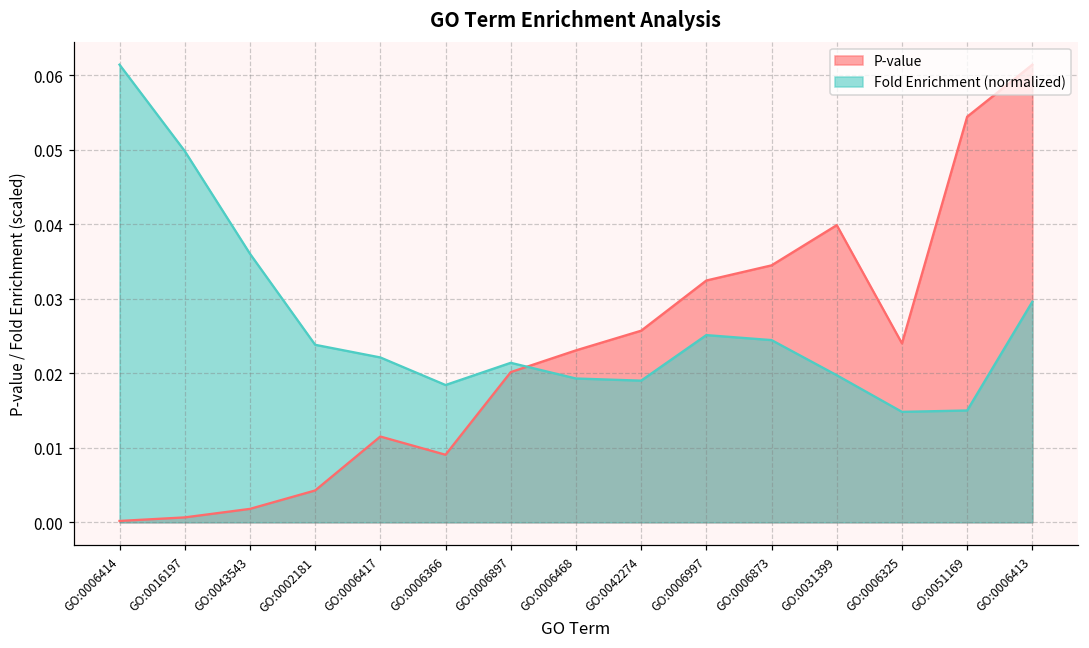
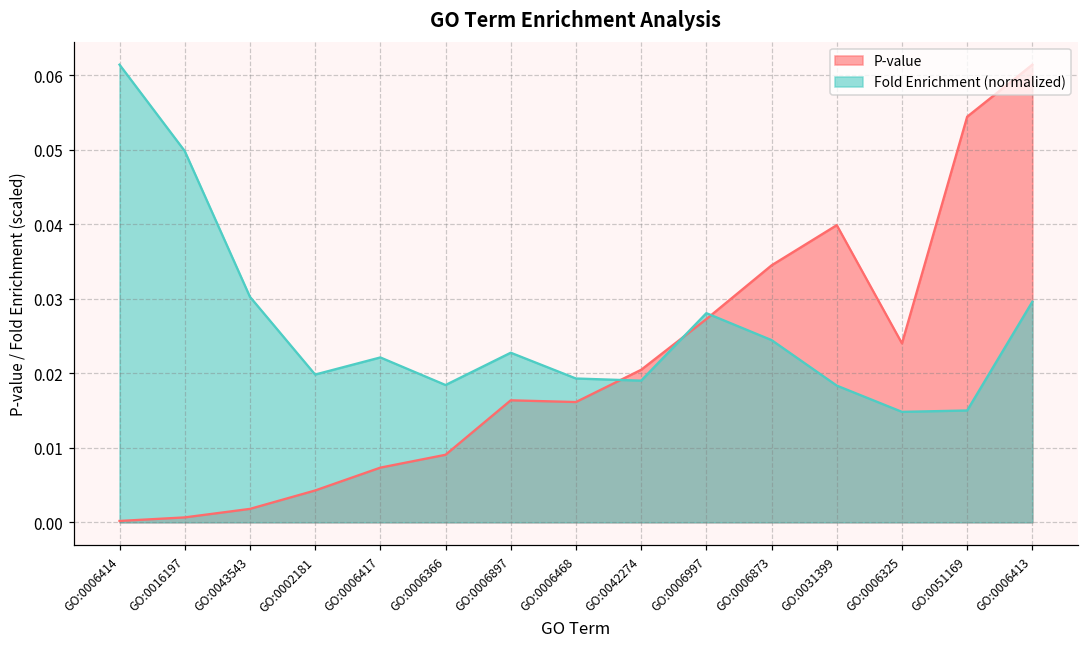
  {
    "P-value": {
      "GO:0006414": 0.000,
      "GO:0016197": 0.001,
      "GO:0043543": 0.002,
      "GO:0002181": 0.004,
-     "GO:0006417": 0.012,
+     "GO:0006417": 0.007,
      "GO:0006366": 0.009,
-     "GO:0006897": 0.020,
-     "GO:0006468": 0.023,
-     "GO:0042274": 0.026,
-     "GO:0006997": 0.032,
+     "GO:0006897": 0.016,
+     "GO:0006468": 0.016,
+     "GO:0042274": 0.020,
+     "GO:0006997": 0.027,
      "GO:0006873": 0.034,
      "GO:0031399": 0.040,
      "GO:0006325": 0.024,
      "GO:0051169": 0.054
    },
    "Fold Enrichment (normalized)": {
      "GO:0006414": 0.061,
      "GO:0016197": 0.050,
-     "GO:0043543": 0.036,
-     "GO:0002181": 0.024,
+     "GO:0043543": 0.030,
+     "GO:0002181": 0.020,
      "GO:0006417": 0.022,
      "GO:0006366": 0.018,
-     "GO:0006897": 0.021,
+     "GO:0006897": 0.023,
      "GO:0006468": 0.019,
      "GO:0042274": 0.019,
-     "GO:0006997": 0.025,
+     "GO:0006997": 0.028,
      "GO:0006873": 0.024,
-     "GO:0031399": 0.020,
+     "GO:0031399": 0.018,
      "GO:0006325": 0.015,
      "GO:0051169": 0.015,
      "GO:0006413": 0.030
    }
  }
